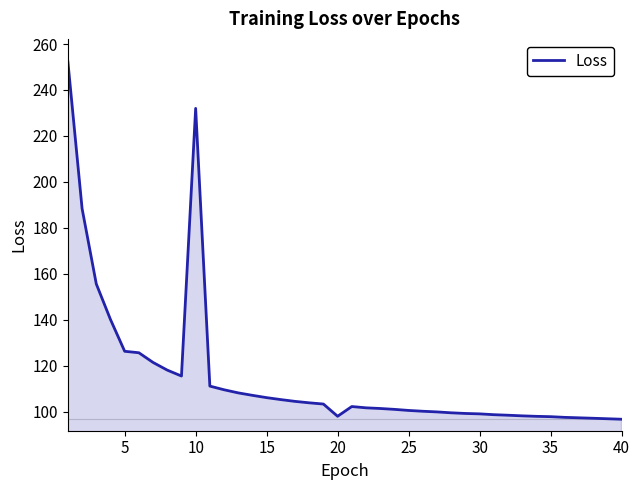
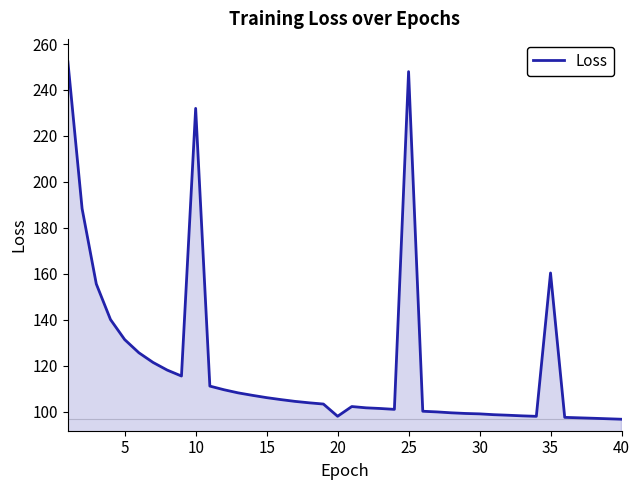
  {
-   "5": 126,
+   "5": 131,
    "10": 232,
    "15": 106,
    "20": 98,
-   "25": 101,
+   "25": 248,
    "30": 99,
-   "35": 98,
+   "35": 160,
    "40": 97
  }
